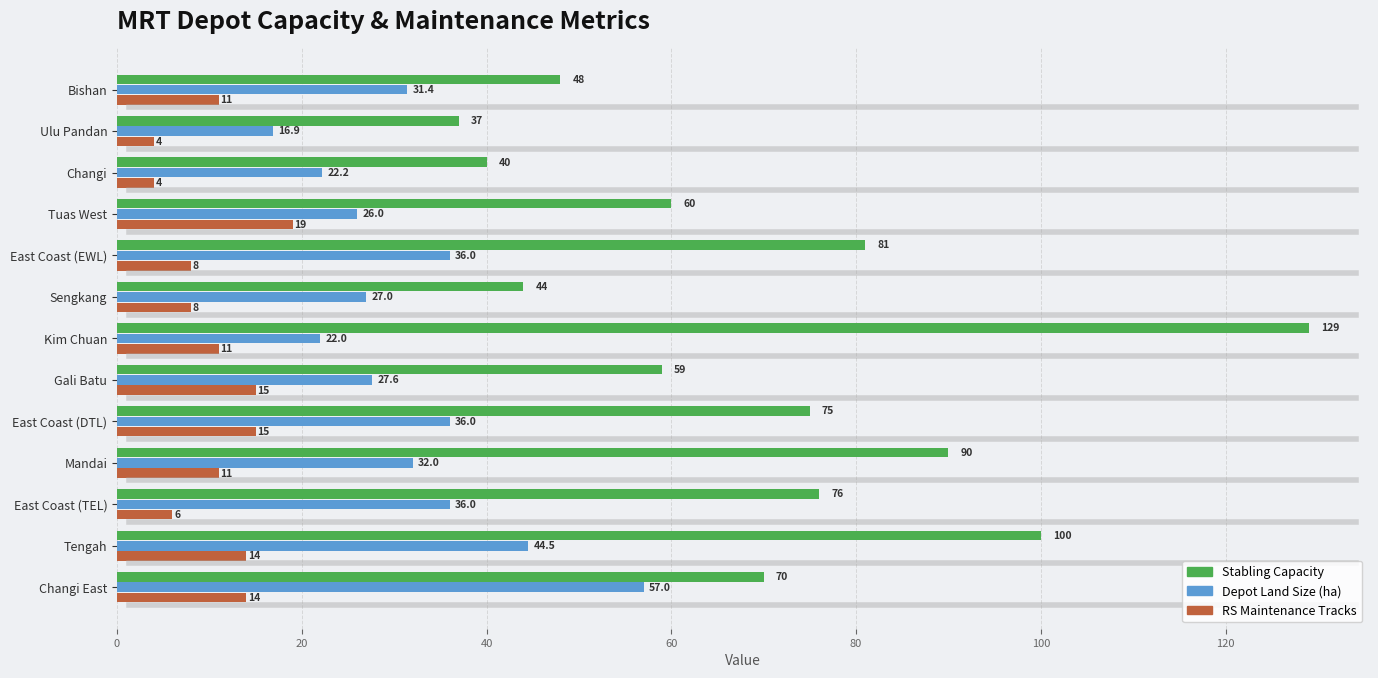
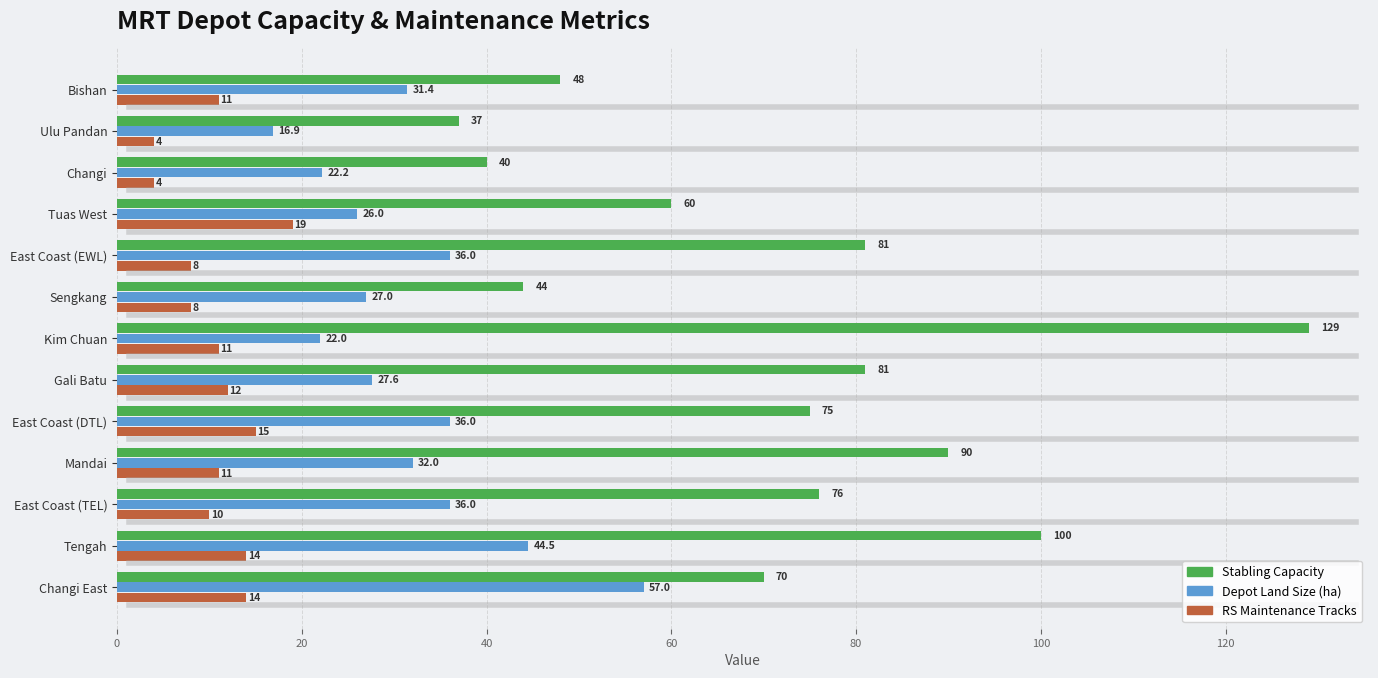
  {
    "Stabling Capacity": {
      "Bishan": 48,
      "Ulu Pandan": 37,
      "Changi": 40,
      "Tuas West": 60,
      "East Coast (EWL)": 81,
      "Sengkang": 44,
      "Kim Chuan": 129,
-     "Gali Batu": 59,
+     "Gali Batu": 81,
      "East Coast (DTL)": 75,
      "Mandai": 90,
      "East Coast (TEL)": 76,
      "Tengah": 100,
      "Changi East": 70
    },
    "Depot Land Size (ha)": {
      "Bishan": 31.4,
      "Ulu Pandan": 16.9,
      "Changi": 22.2,
      "Tuas West": 26.0,
      "East Coast (EWL)": 36.0,
      "Sengkang": 27.0,
      "Kim Chuan": 22.0,
      "Gali Batu": 27.6,
      "East Coast (DTL)": 36.0,
      "Mandai": 32.0,
      "East Coast (TEL)": 36.0,
      "Tengah": 44.5,
      "Changi East": 57.0
    },
    "RS Maintenance Tracks": {
      "Bishan": 11,
      "Ulu Pandan": 4,
      "Changi": 4,
      "Tuas West": 19,
      "East Coast (EWL)": 8,
      "Sengkang": 8,
      "Kim Chuan": 11,
-     "Gali Batu": 15,
+     "Gali Batu": 12,
      "East Coast (DTL)": 15,
      "Mandai": 11,
-     "East Coast (TEL)": 6,
+     "East Coast (TEL)": 10,
      "Tengah": 14,
      "Changi East": 14
    }
  }
